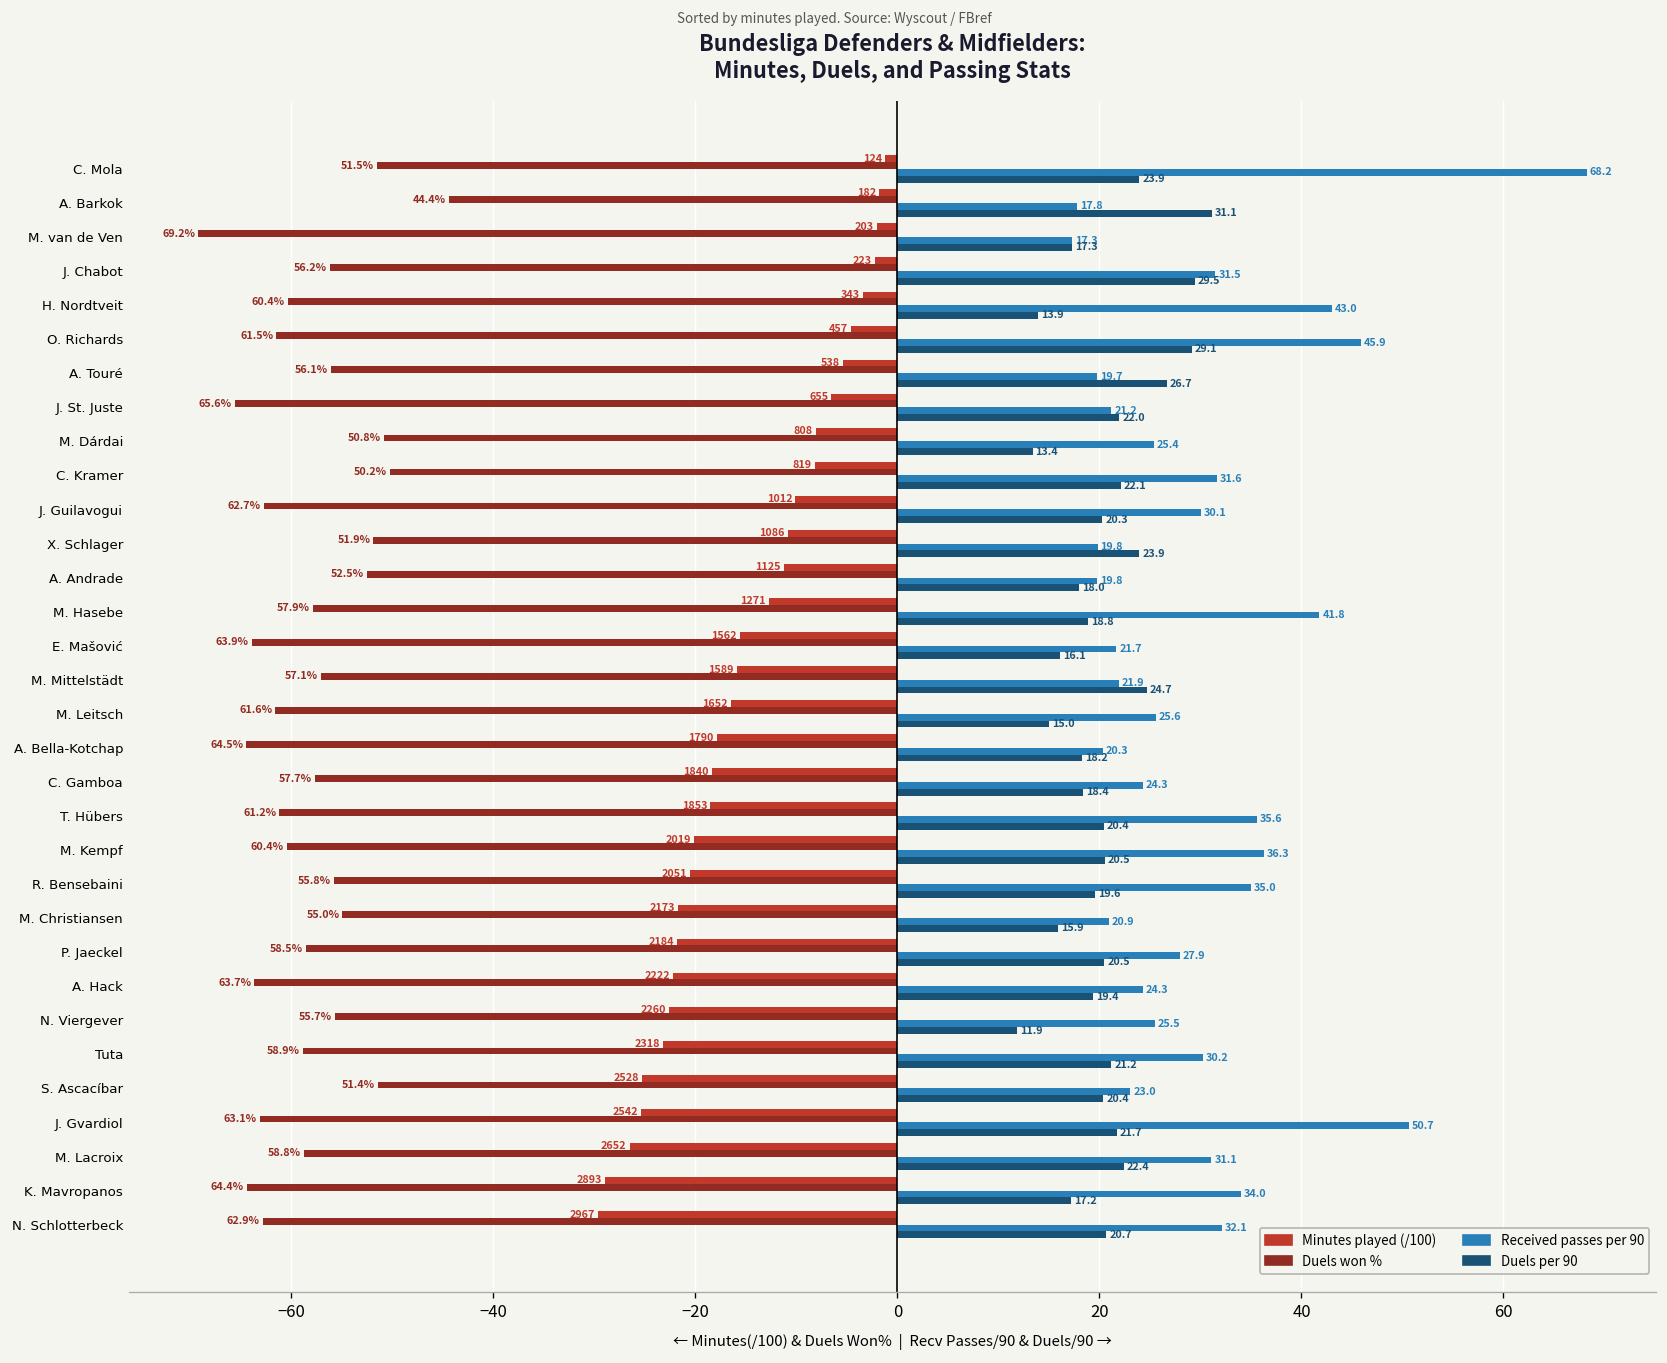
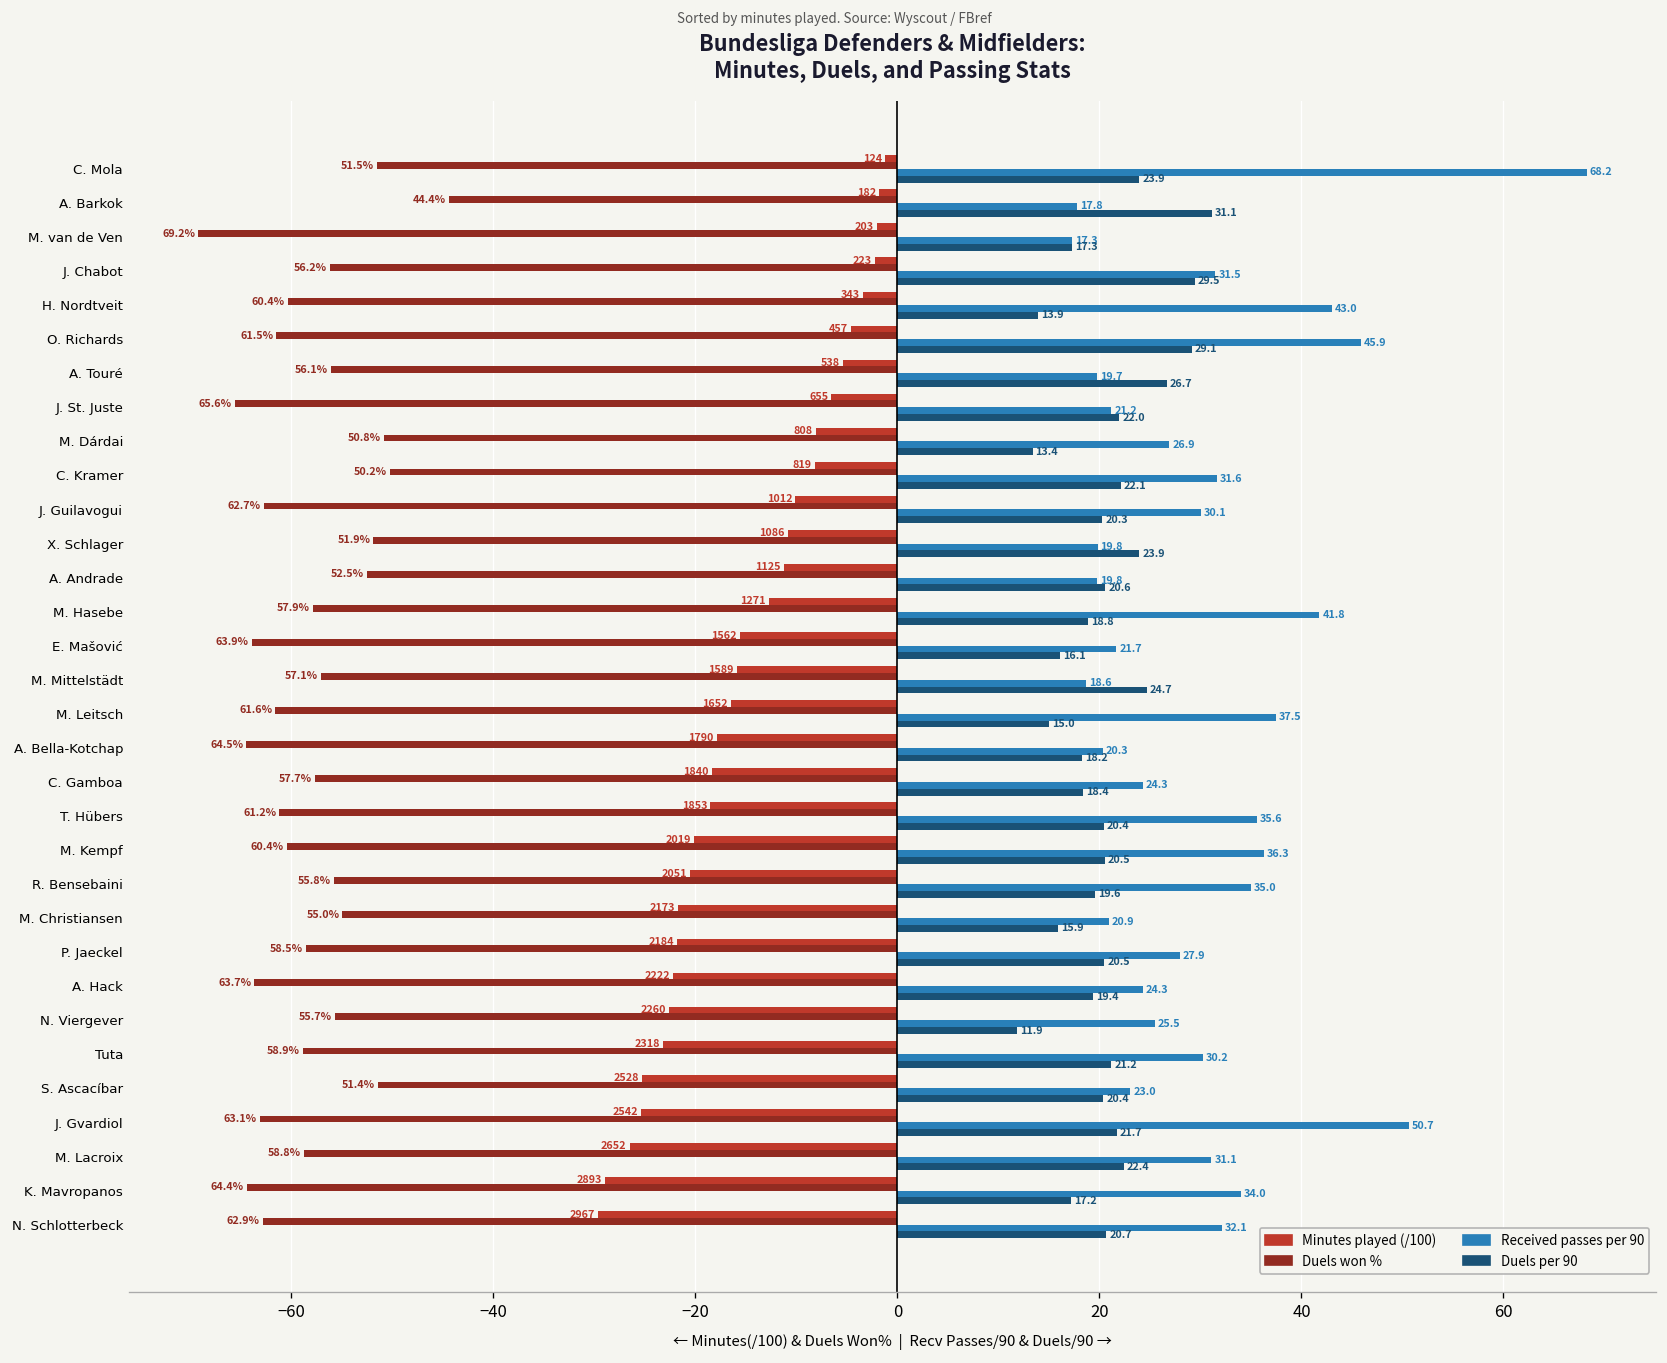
  {
    "Received passes per 90": {
      "C. Mola": 68.2,
      "A. Barkok": 17.8,
      "J. Chabot": 31.5,
      "H. Nordtveit": 43.0,
      "O. Richards": 45.9,
      "A. Touré": 19.7,
-     "M. Dárdai": 25.4,
+     "M. Dárdai": 26.9,
      "C. Kramer": 31.6,
      "J. Guilavogui": 30.1,
      "X. Schlager": 19.8,
      "A. Andrade": 19.8,
      "M. Hasebe": 41.8,
      "E. Mašović": 21.7,
-     "M. Mittelstädt": 21.9,
-     "M. Leitsch": 25.6,
+     "M. Mittelstädt": 18.6,
+     "M. Leitsch": 37.5,
      "A. Bella-Kotchap": 20.3,
      "C. Gamboa": 24.3,
      "T. Hübers": 35.6,
      "M. Kempf": 36.3,
      "R. Bensebaini": 35.0,
      "M. Christiansen": 20.9,
      "P. Jaeckel": 27.9,
      "A. Hack": 24.3,
      "N. Viergever": 25.5,
      "Tuta": 30.2,
      "S. Ascacíbar": 23.0,
      "J. Gvardiol": 50.7,
      "M. Lacroix": 31.1,
      "K. Mavropanos": 34.0,
      "N. Schlotterbeck": 32.1
    },
    "Duels per 90": {
      "C. Mola": 23.9,
      "A. Barkok": 31.1,
      "J. Chabot": 29.5,
      "H. Nordtveit": 13.9,
      "O. Richards": 29.1,
      "A. Touré": 26.7,
      "M. Dárdai": 13.4,
      "C. Kramer": 22.1,
      "J. Guilavogui": 20.3,
      "X. Schlager": 23.9,
-     "A. Andrade": 18.0,
+     "A. Andrade": 20.6,
      "M. Hasebe": 18.8,
      "E. Mašović": 16.1,
      "M. Mittelstädt": 24.7,
      "M. Leitsch": 15.0,
      "A. Bella-Kotchap": 18.2,
      "C. Gamboa": 18.4,
      "T. Hübers": 20.4,
      "M. Kempf": 20.5,
      "R. Bensebaini": 19.6,
      "M. Christiansen": 15.9,
      "P. Jaeckel": 20.5,
      "A. Hack": 19.4,
      "N. Viergever": 11.9,
      "Tuta": 21.2,
      "S. Ascacíbar": 20.4,
      "J. Gvardiol": 21.7,
      "M. Lacroix": 22.4,
      "K. Mavropanos": 17.2,
      "N. Schlotterbeck": 20.7
    }
  }
